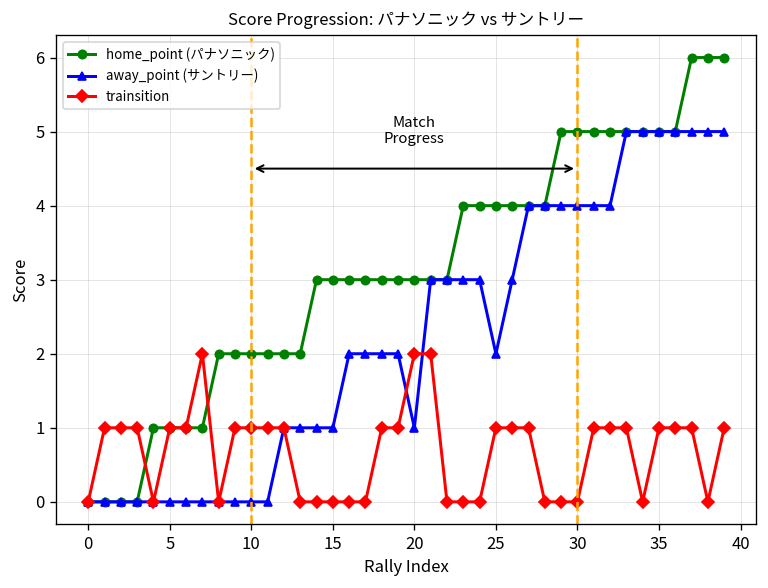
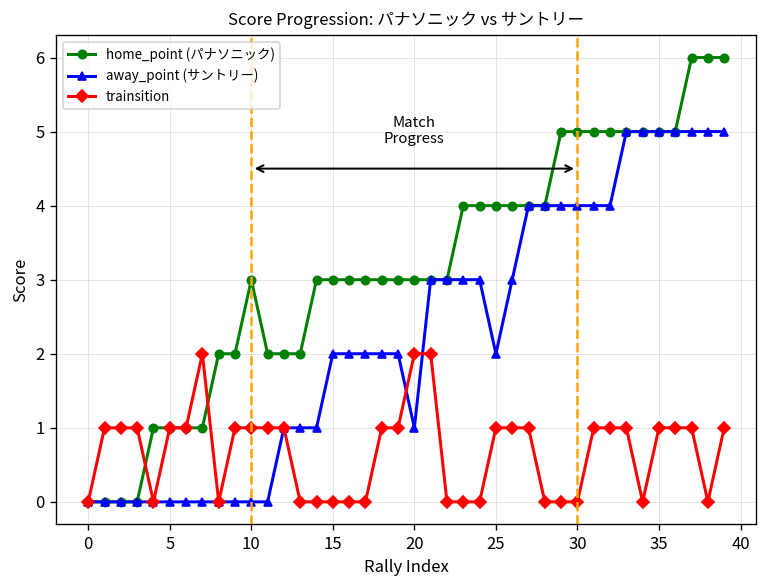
  {
    "home_point (パナソニック)": {
-     "10": 2,
+     "10": 3,
      "15": 3,
      "20": 3,
      "25": 4,
      "30": 5
    },
    "away_point (サントリー)": {
      "5": 0,
      "10": 0,
-     "15": 1,
+     "15": 2,
      "20": 1,
      "25": 2,
      "30": 4
    },
    "trainsition": {
      "10": 1,
      "15": 0,
      "20": 2,
      "25": 1,
      "30": 0,
      "35": 1
    }
  }
